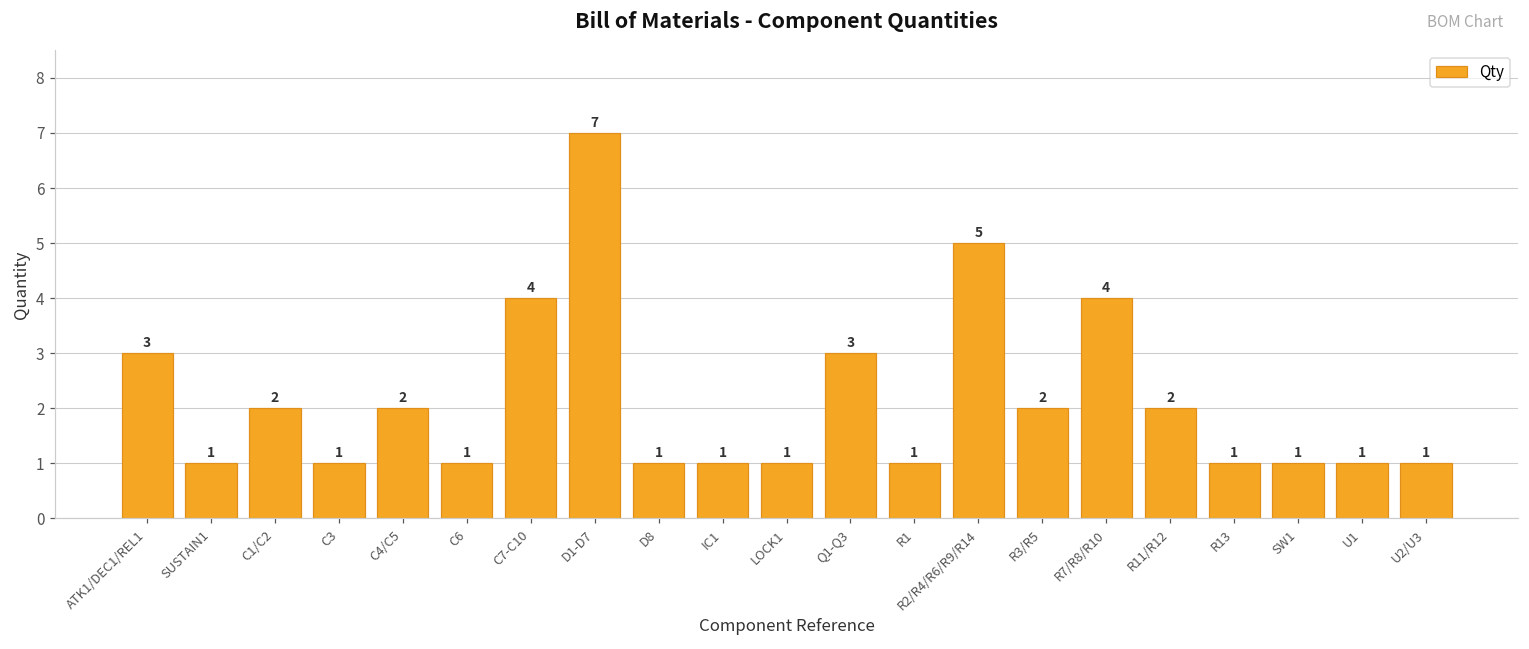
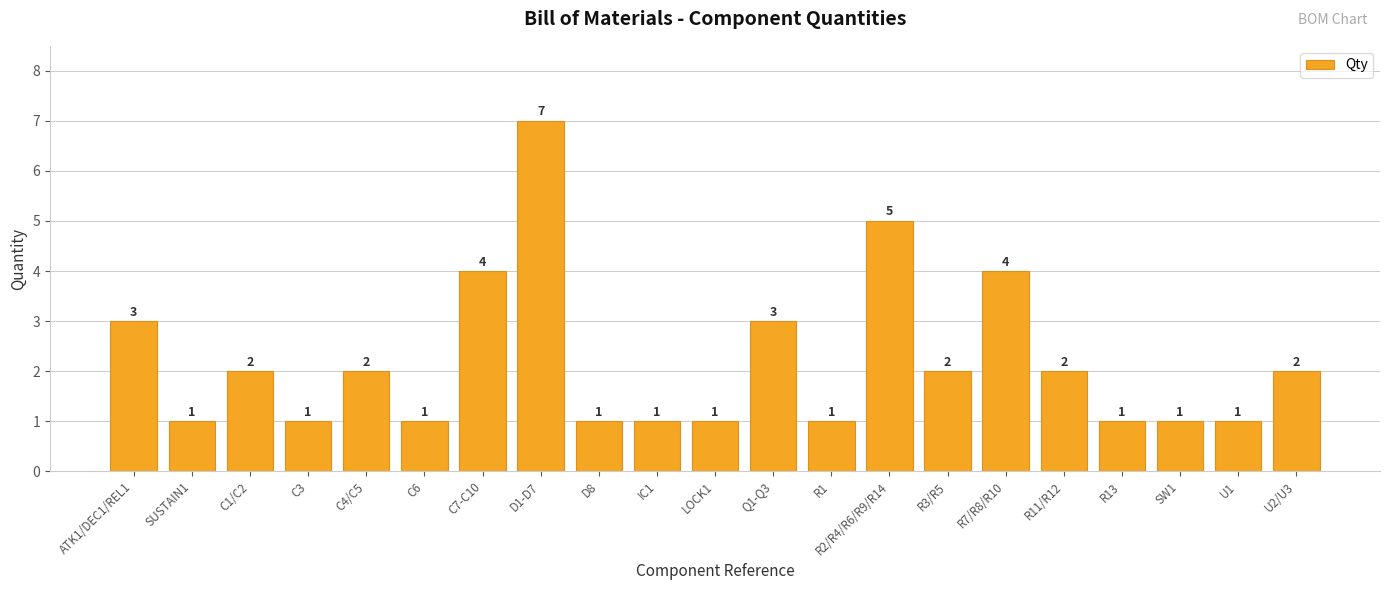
  {
    "ATK1/DEC1/REL1": 3,
    "SUSTAIN1": 1,
    "C1/C2": 2,
    "C3": 1,
    "C4/C5": 2,
    "C6": 1,
    "C7-C10": 4,
    "D1-D7": 7,
    "D8": 1,
    "IC1": 1,
    "LOCK1": 1,
    "Q1-Q3": 3,
    "R1": 1,
    "R2/R4/R6/R9/R14": 5,
    "R3/R5": 2,
    "R7/R8/R10": 4,
    "R11/R12": 2,
    "R13": 1,
    "SW1": 1,
    "U1": 1,
-   "U2/U3": 1
+   "U2/U3": 2
  }
